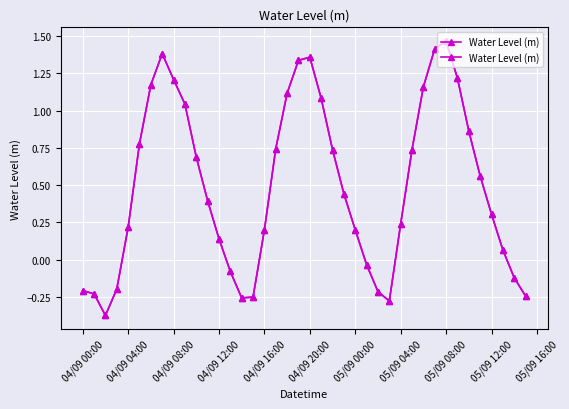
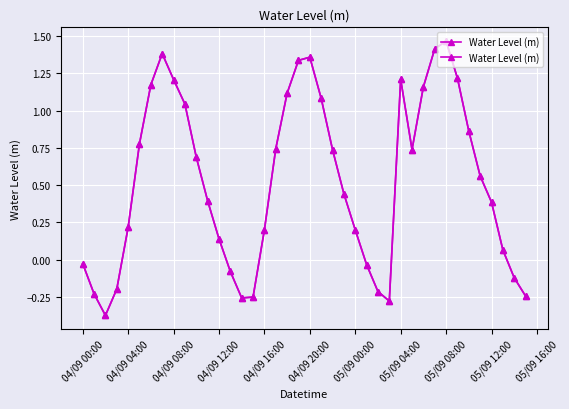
  {
-   "04/09 00:00": -0.21,
+   "04/09 00:00": -0.03,
    "04/09 04:00": 0.22,
    "04/09 08:00": 1.21,
    "04/09 12:00": 0.14,
    "04/09 16:00": 0.20,
    "04/09 20:00": 1.36,
    "05/09 00:00": 0.20,
-   "05/09 04:00": 0.24,
-   "05/09 12:00": 0.30
+   "05/09 04:00": 1.21,
+   "05/09 12:00": 0.39
  }
